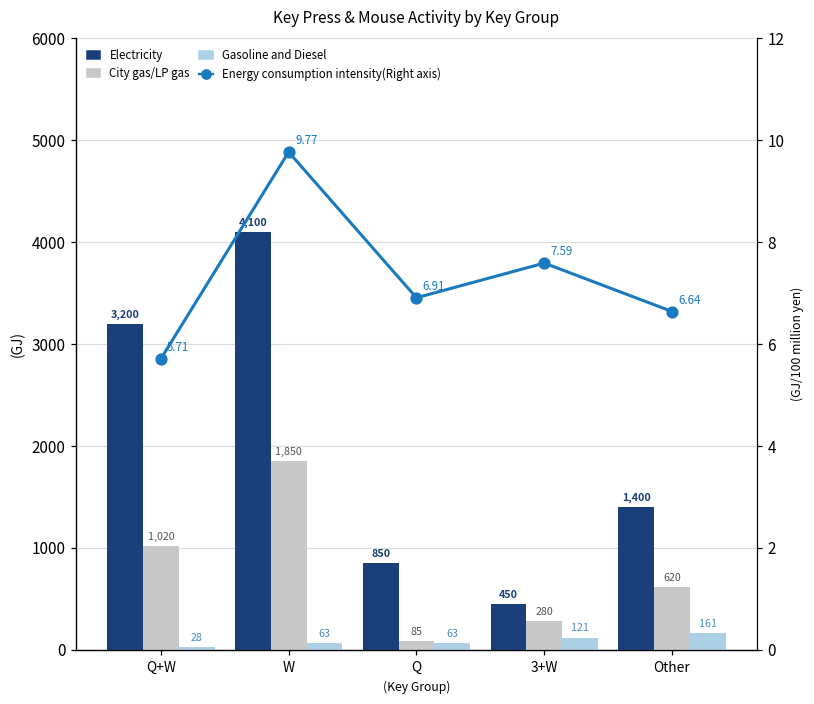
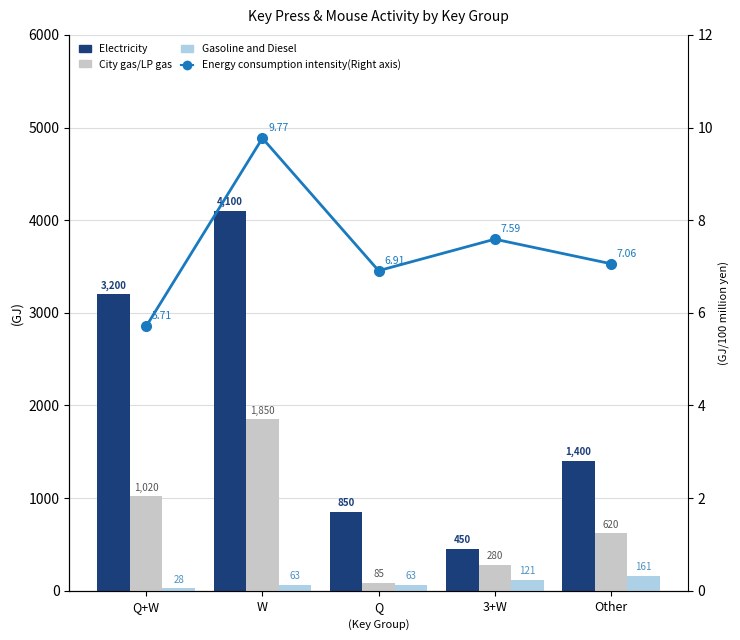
  {
    "Electricity": {
      "Q+W": "3,200",
      "W": "4,100",
      "Q": "850",
      "3+W": "450",
      "Other": "1,400"
    },
    "Energy consumption intensity(Right axis)": {
      "Q+W": "5.71",
      "W": "9.77",
      "Q": "6.91",
      "3+W": "7.59",
-     "Other": "6.64"
+     "Other": "7.06"
    }
  }
